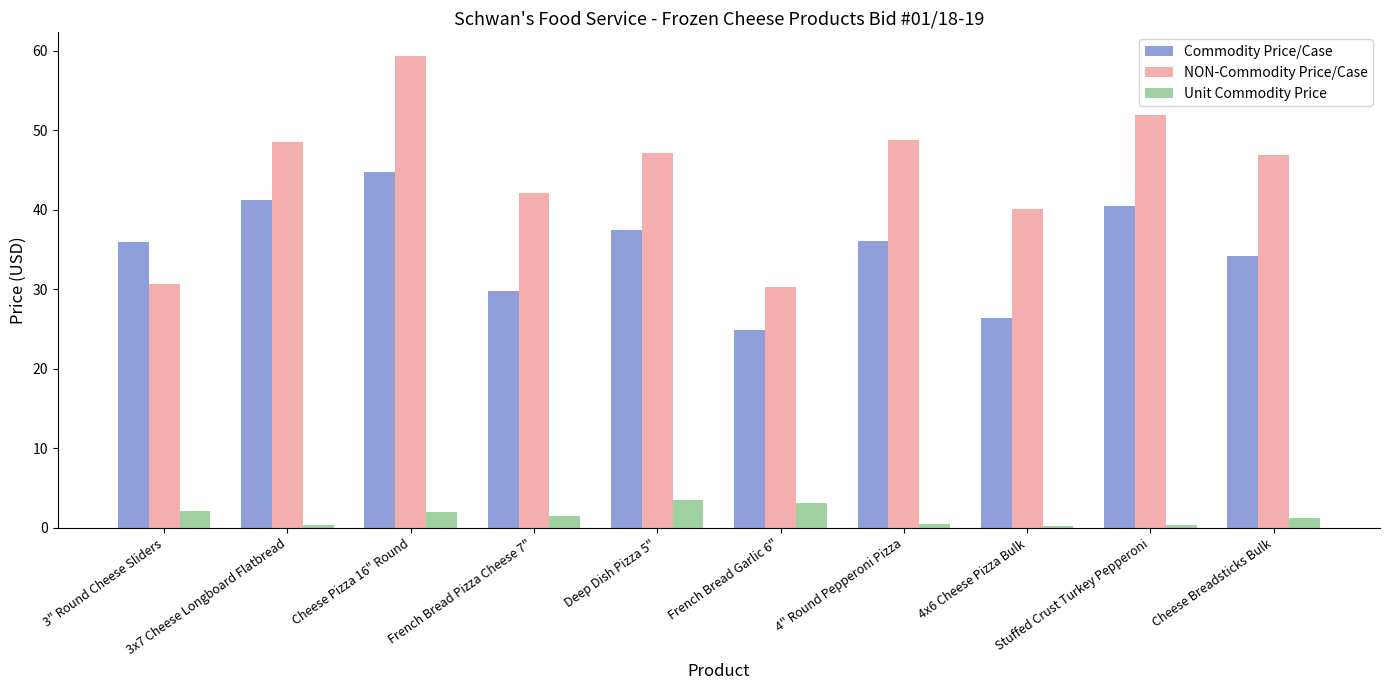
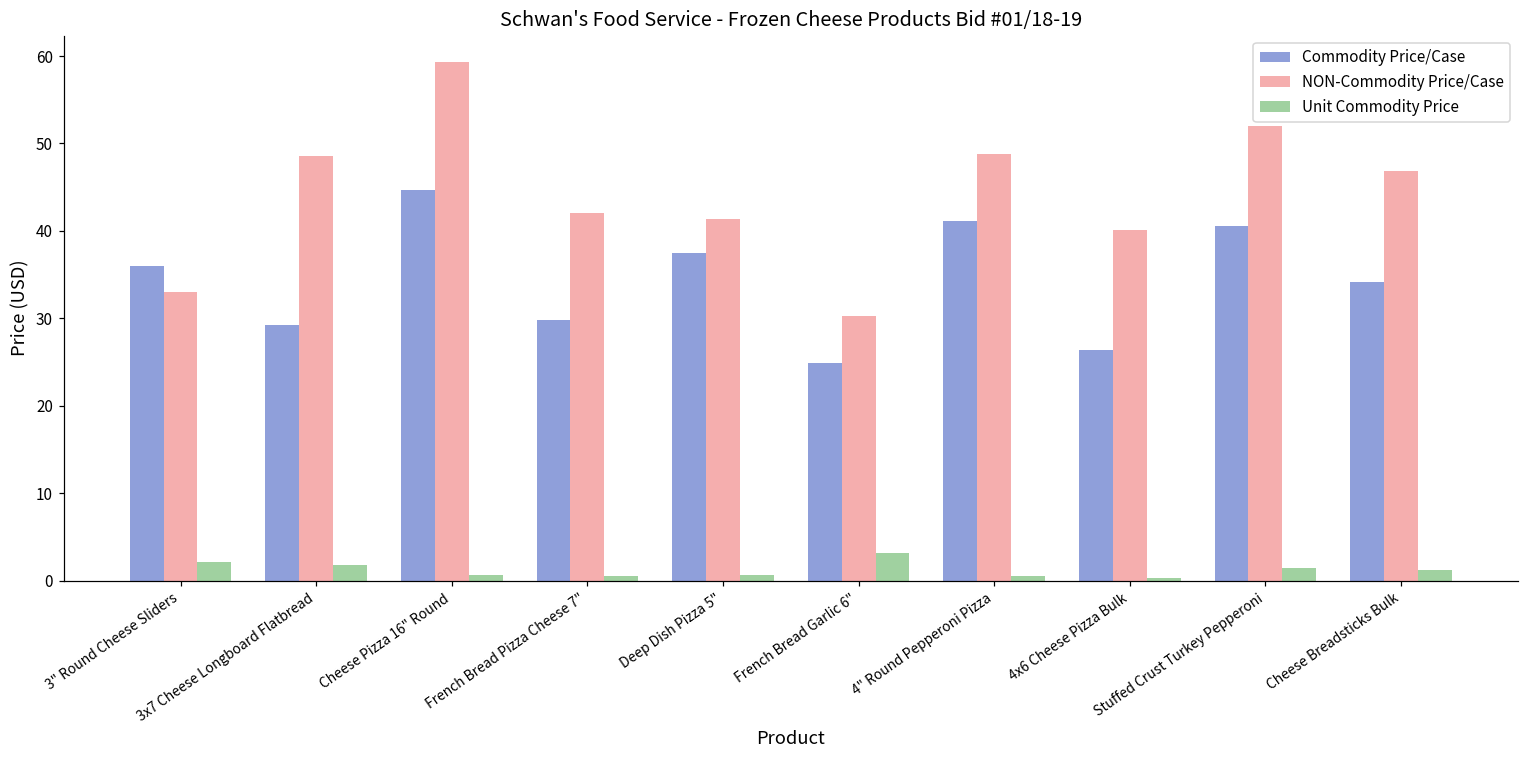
  {
    "Commodity Price/Case": {
      "3\" Round Cheese Sliders": 36,
-     "3x7 Cheese Longboard Flatbread": 41,
+     "3x7 Cheese Longboard Flatbread": 29,
      "Cheese Pizza 16\" Round": 45,
      "French Bread Pizza Cheese 7\"": 30,
      "Deep Dish Pizza 5\"": 37,
      "French Bread Garlic 6\"": 25,
-     "4\" Round Pepperoni Pizza": 36,
+     "4\" Round Pepperoni Pizza": 41,
      "4x6 Cheese Pizza Bulk": 26,
      "Stuffed Crust Turkey Pepperoni": 41,
      "Cheese Breadsticks Bulk": 34
    },
    "NON-Commodity Price/Case": {
-     "3\" Round Cheese Sliders": 31,
+     "3\" Round Cheese Sliders": 33,
      "3x7 Cheese Longboard Flatbread": 49,
      "Cheese Pizza 16\" Round": 59,
      "French Bread Pizza Cheese 7\"": 42,
-     "Deep Dish Pizza 5\"": 47,
+     "Deep Dish Pizza 5\"": 41,
      "French Bread Garlic 6\"": 30,
      "4\" Round Pepperoni Pizza": 49,
      "4x6 Cheese Pizza Bulk": 40,
      "Stuffed Crust Turkey Pepperoni": 52,
      "Cheese Breadsticks Bulk": 47
    },
    "Unit Commodity Price": {
      "3\" Round Cheese Sliders": 2,
-     "3x7 Cheese Longboard Flatbread": 0,
-     "Cheese Pizza 16\" Round": 2,
-     "French Bread Pizza Cheese 7\"": 2,
-     "Deep Dish Pizza 5\"": 4,
+     "3x7 Cheese Longboard Flatbread": 2,
+     "Cheese Pizza 16\" Round": 1,
+     "French Bread Pizza Cheese 7\"": 0,
+     "Deep Dish Pizza 5\"": 1,
      "French Bread Garlic 6\"": 3,
      "4\" Round Pepperoni Pizza": 1,
-     "Stuffed Crust Turkey Pepperoni": 0,
+     "Stuffed Crust Turkey Pepperoni": 1,
      "Cheese Breadsticks Bulk": 1
    }
  }
